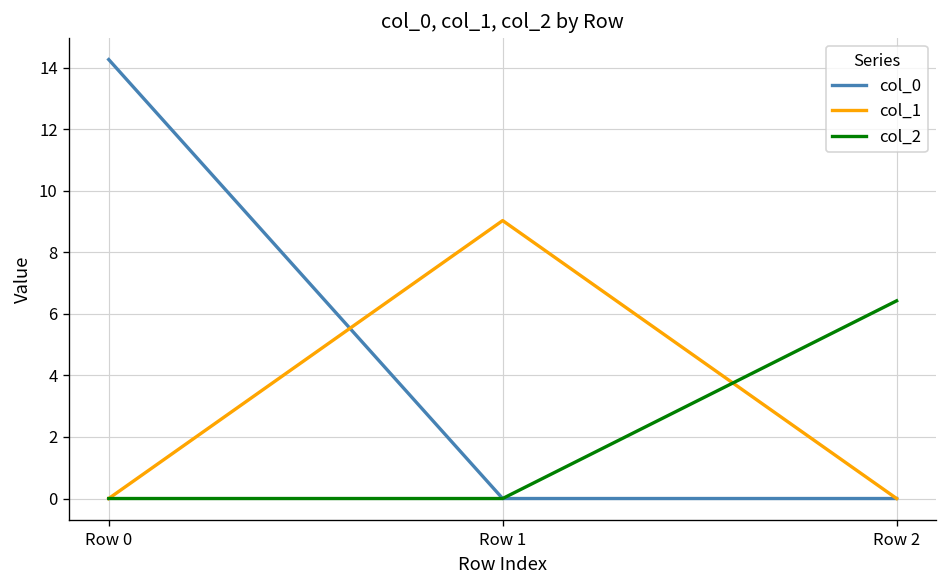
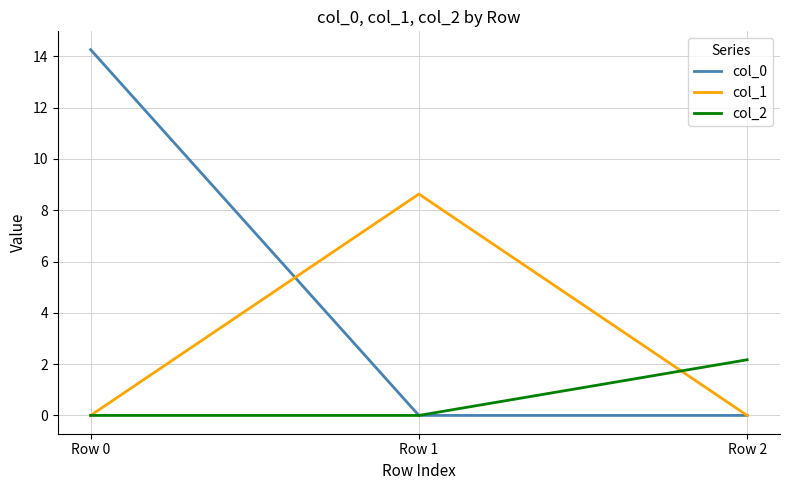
  {
    "col_0": {
      "Row 0": 14.3
    },
    "col_1": {
-     "Row 1": 9.0
+     "Row 1": 8.6
    },
    "col_2": {
-     "Row 2": 6.4
+     "Row 2": 2.2
    }
  }
